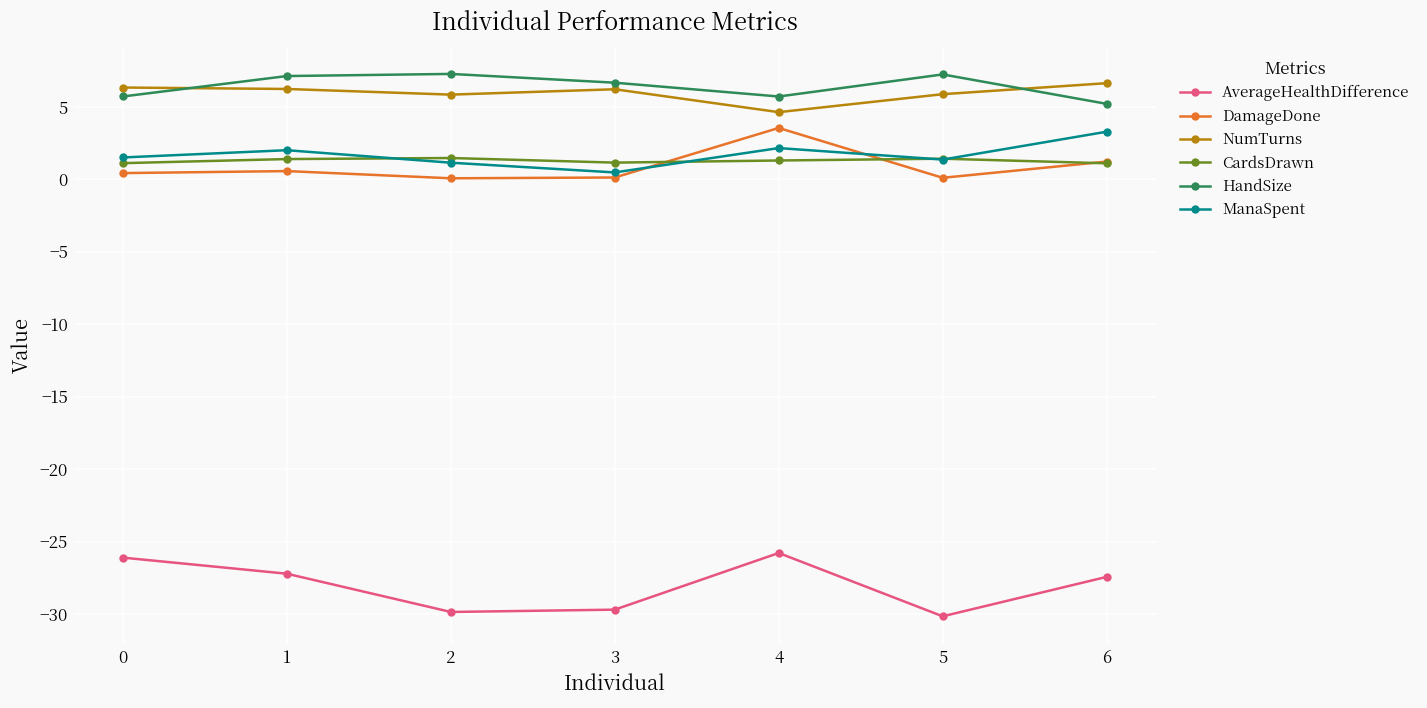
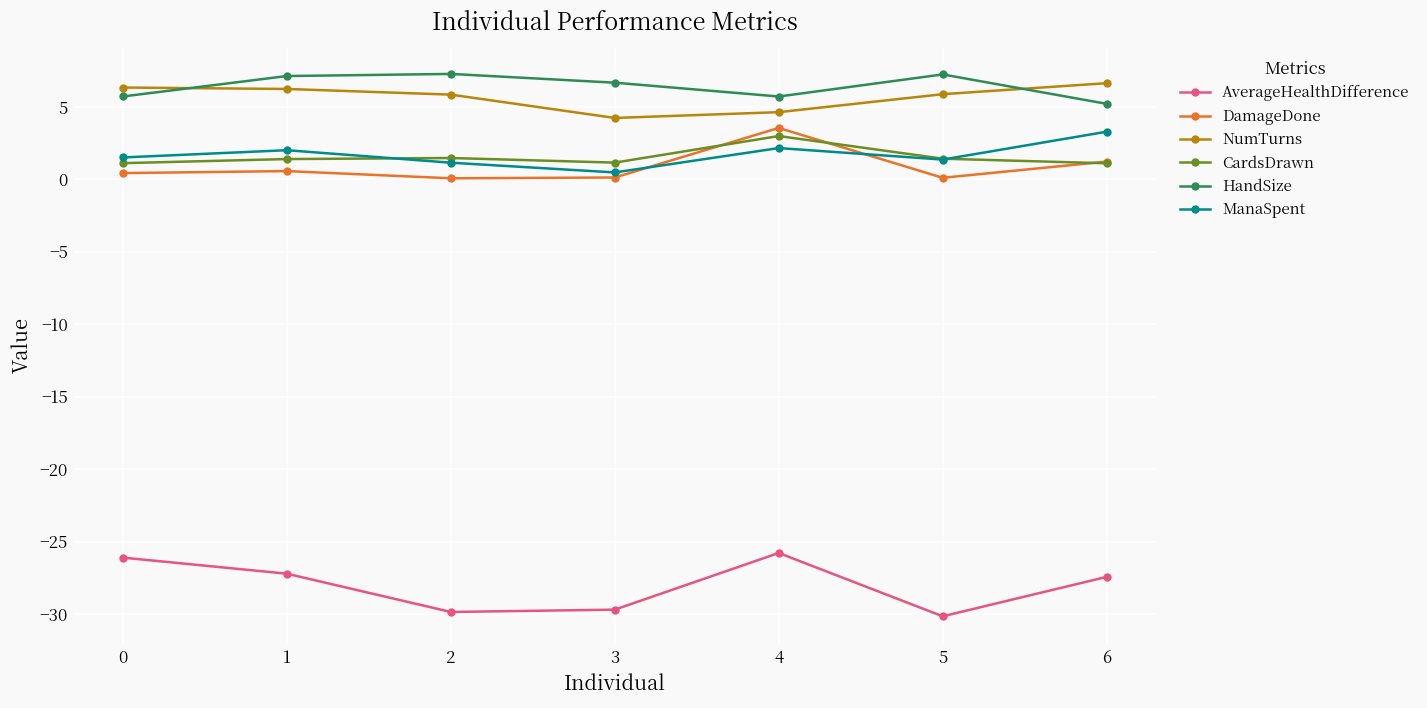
  {
    "AverageHealthDifference": {
      "0": -26.1,
      "1": -27.2,
      "2": -29.9,
      "3": -29.7,
      "4": -25.8,
      "5": -30.2,
      "6": -27.4
    },
    "DamageDone": {
      "0": 0.4,
      "1": 0.6,
      "2": 0.1,
      "3": 0.1,
      "4": 3.5,
      "5": 0.1
    },
    "NumTurns": {
      "0": 6.3,
      "1": 6.2,
      "2": 5.8,
-     "3": 6.2,
+     "3": 4.2,
      "4": 4.6,
      "5": 5.9,
      "6": 6.6
    },
    "CardsDrawn": {
      "0": 1.1,
      "1": 1.4,
      "2": 1.5,
      "3": 1.1,
-     "4": 1.3
+     "4": 3.0
    },
    "HandSize": {
      "0": 5.7,
      "1": 7.1,
      "2": 7.3,
      "3": 6.7,
      "4": 5.7,
      "5": 7.2,
      "6": 5.2
    },
    "ManaSpent": {
      "0": 1.5,
      "1": 2.0,
      "2": 1.1,
      "3": 0.5,
      "4": 2.2,
      "6": 3.3
    }
  }
